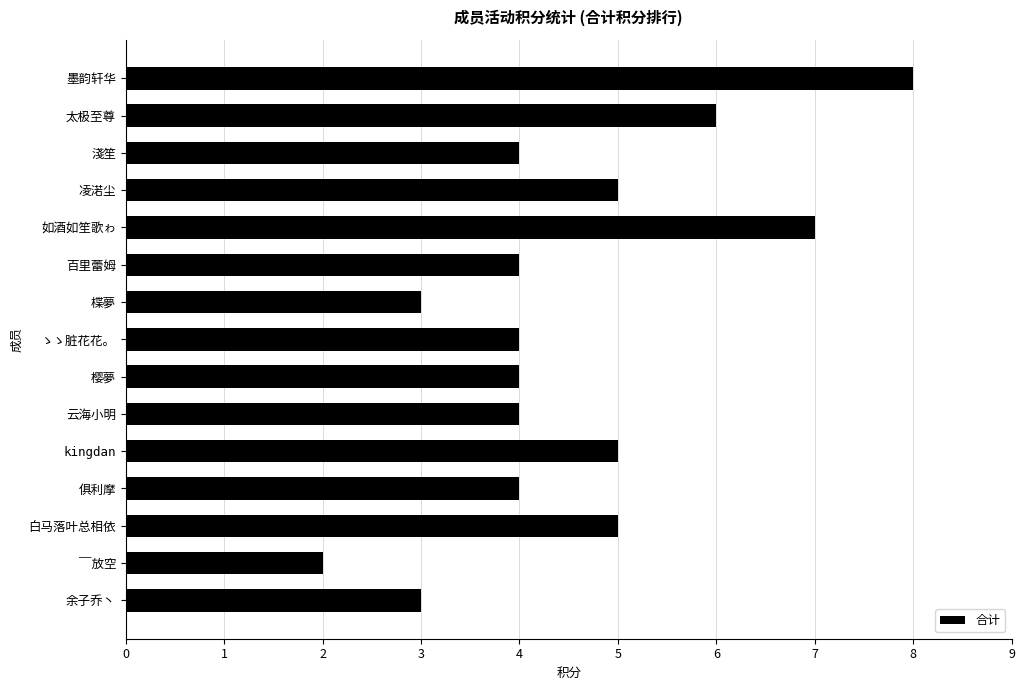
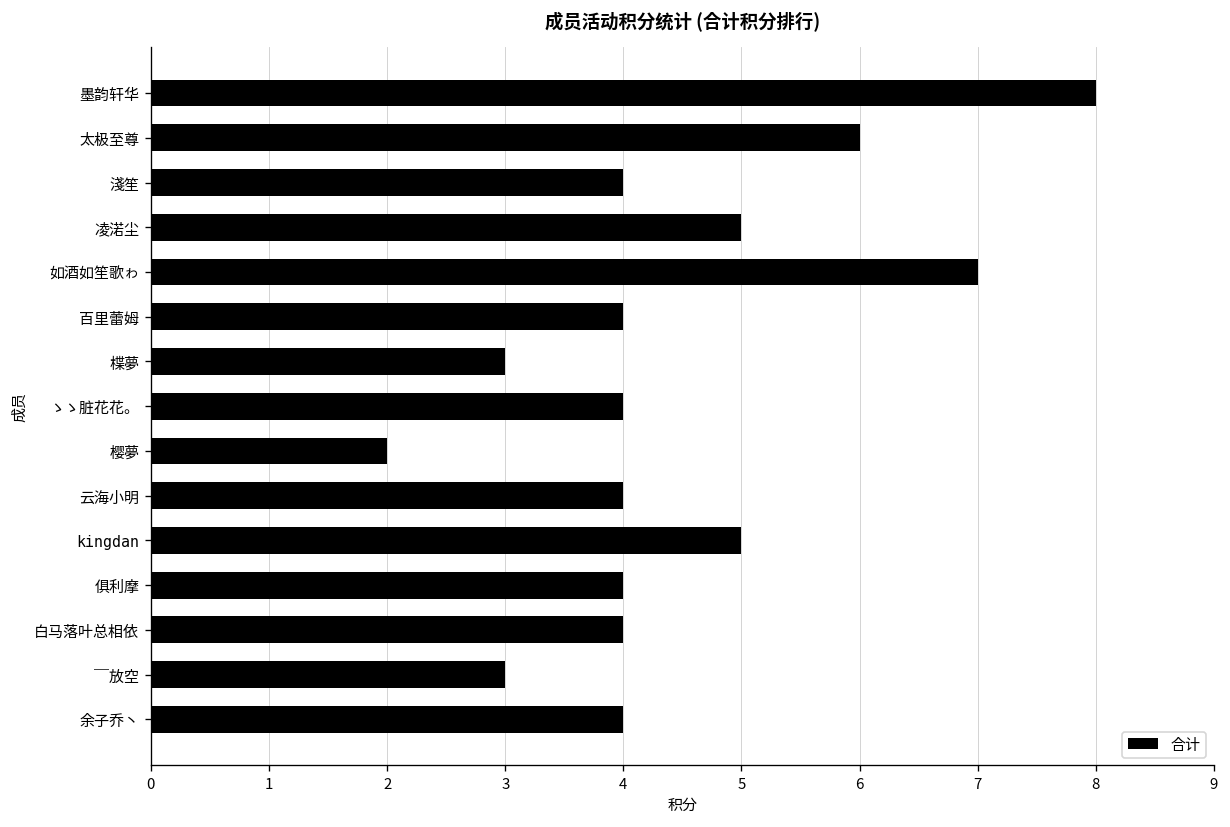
  {
    "墨韵轩华": 8,
    "太极至尊": 6,
    "淺笙": 4,
    "凌渃尘": 5,
    "如酒如笙歌ゎ": 7,
    "百里蕾姆": 4,
    "楪夢": 3,
    "ゝゝ脏花花。": 4,
-   "樱夢": 4,
+   "樱夢": 2,
    "云海小明": 4,
    "kingdan": 5,
    "俱利摩": 4,
-   "白马落叶总相依": 5,
-   "￣放空": 2,
-   "余子乔丶": 3
+   "白马落叶总相依": 4,
+   "￣放空": 3,
+   "余子乔丶": 4
  }
